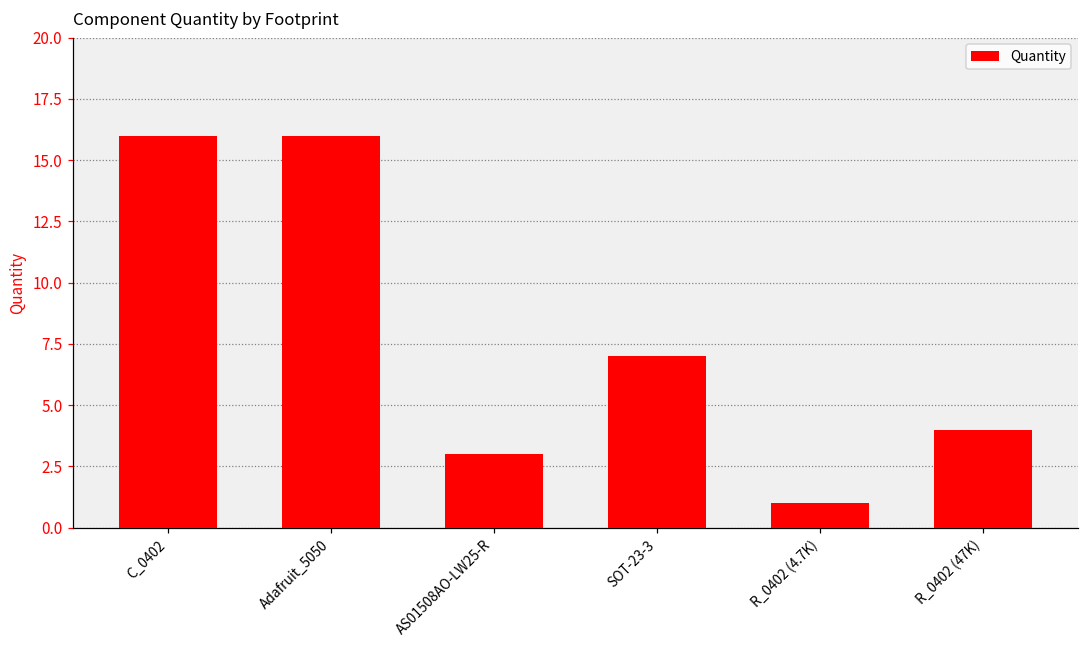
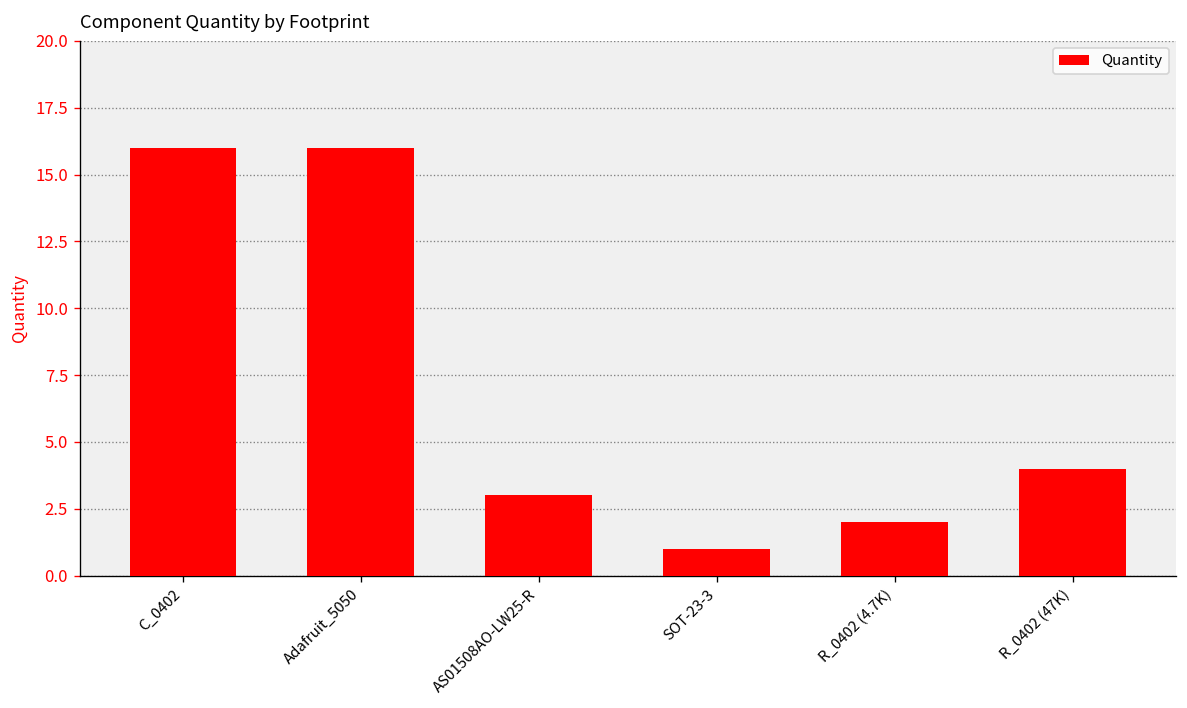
  {
    "C_0402": 16,
    "Adafruit_5050": 16,
    "AS01508AO-LW25-R": 3,
-   "SOT-23-3": 7,
-   "R_0402 (4.7K)": 1,
+   "SOT-23-3": 1,
+   "R_0402 (4.7K)": 2,
    "R_0402 (47K)": 4
  }
